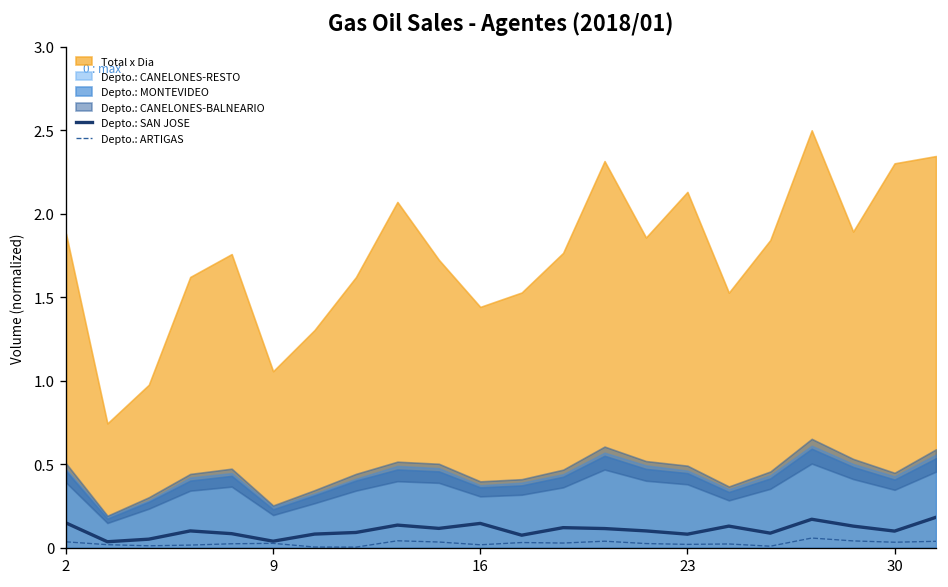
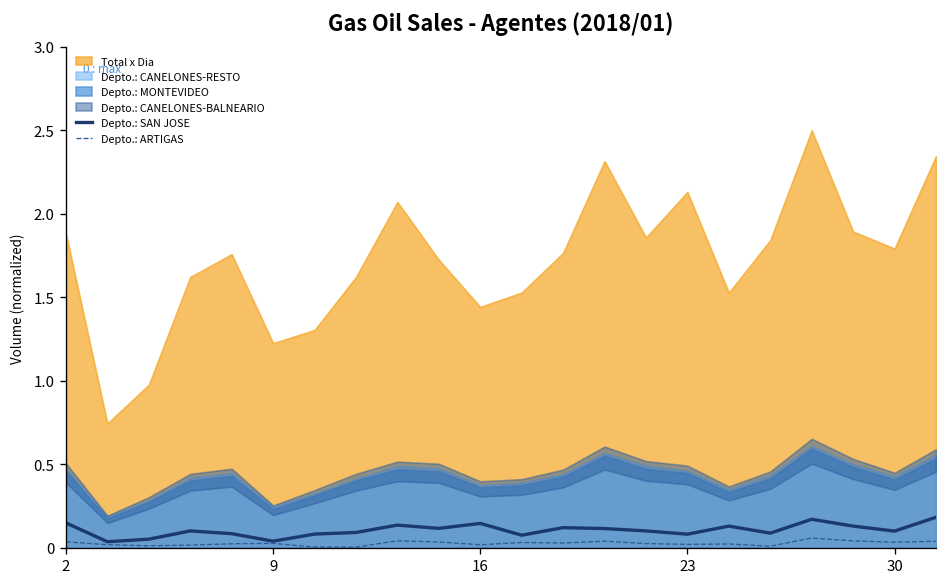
  {
    "Depto.: SAN JOSE": {
      "2": 0.15,
      "16": 0.15,
      "23": 0.08,
      "30": 0.10
    },
    "Total x Dia": {
      "2": 1.88,
-     "9": 1.06,
+     "9": 1.23,
      "16": 1.44,
      "23": 2.13,
-     "30": 2.30
+     "30": 1.79
    },
    "Depto.: CANELONES-RESTO": {
      "30": 0.43
    }
  }
